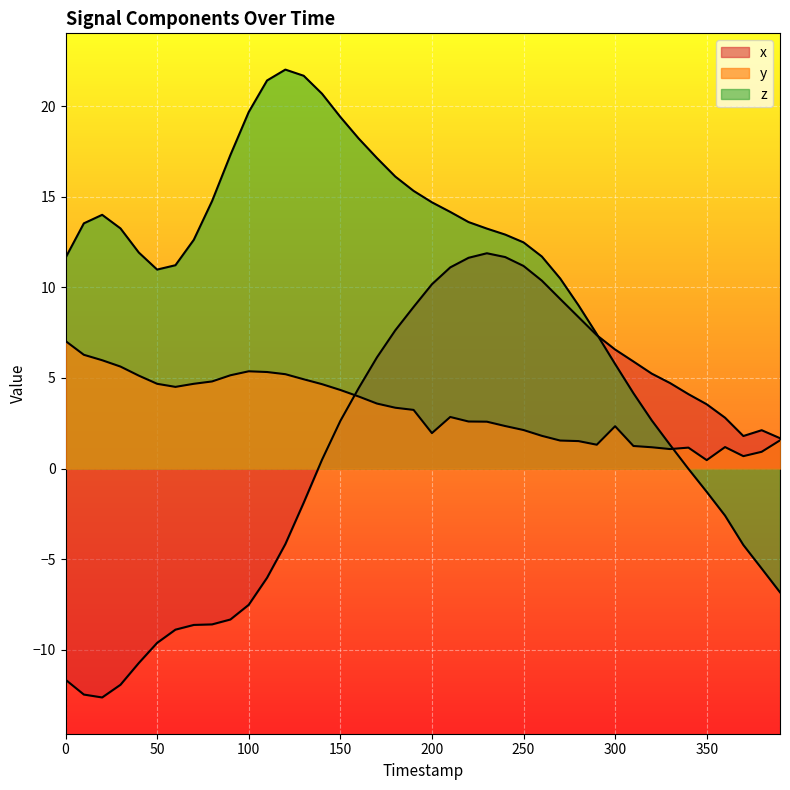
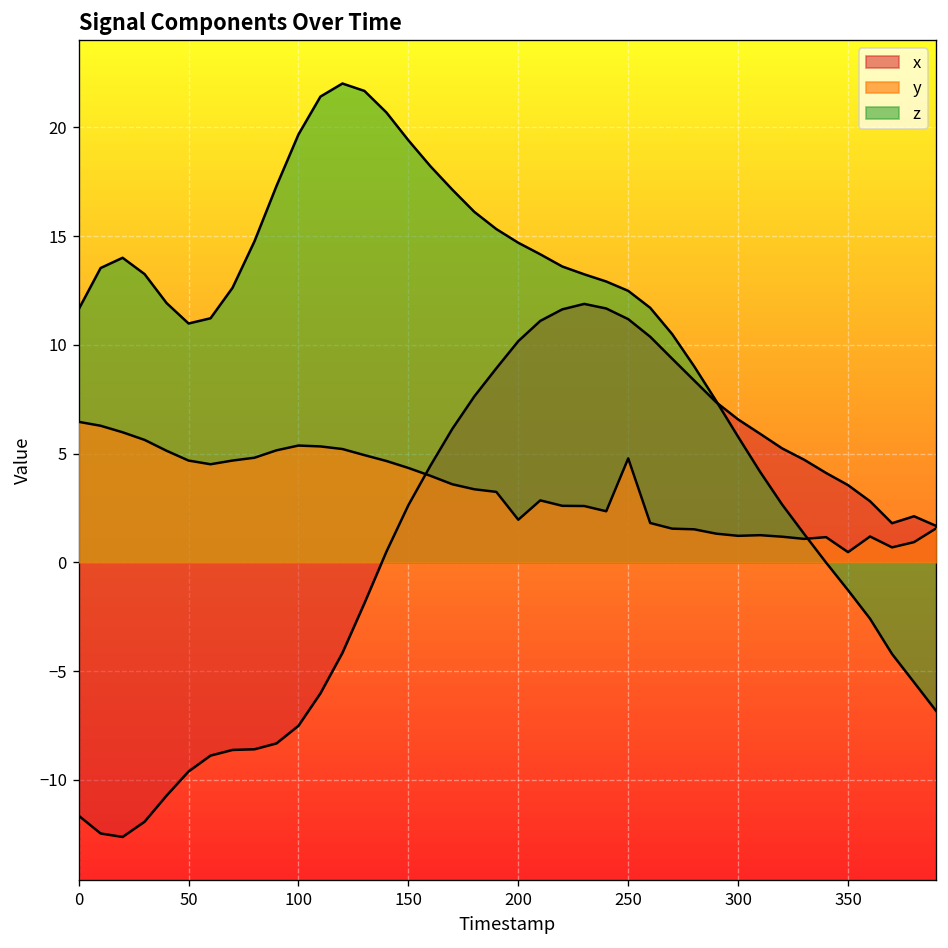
  {
    "y": {
-     "0": 7.0,
+     "0": 6.5,
      "50": 4.7,
      "100": 5.4,
      "150": 4.3,
      "200": 2.0,
-     "250": 2.1,
-     "300": 2.3,
+     "250": 4.8,
+     "300": 1.2,
      "350": 0.5
    }
  }
